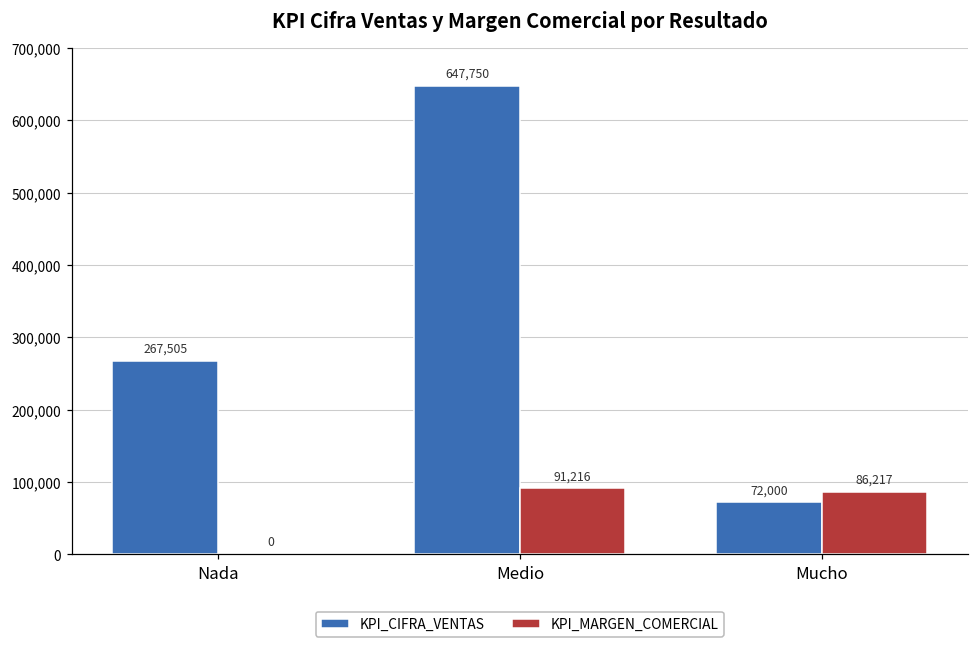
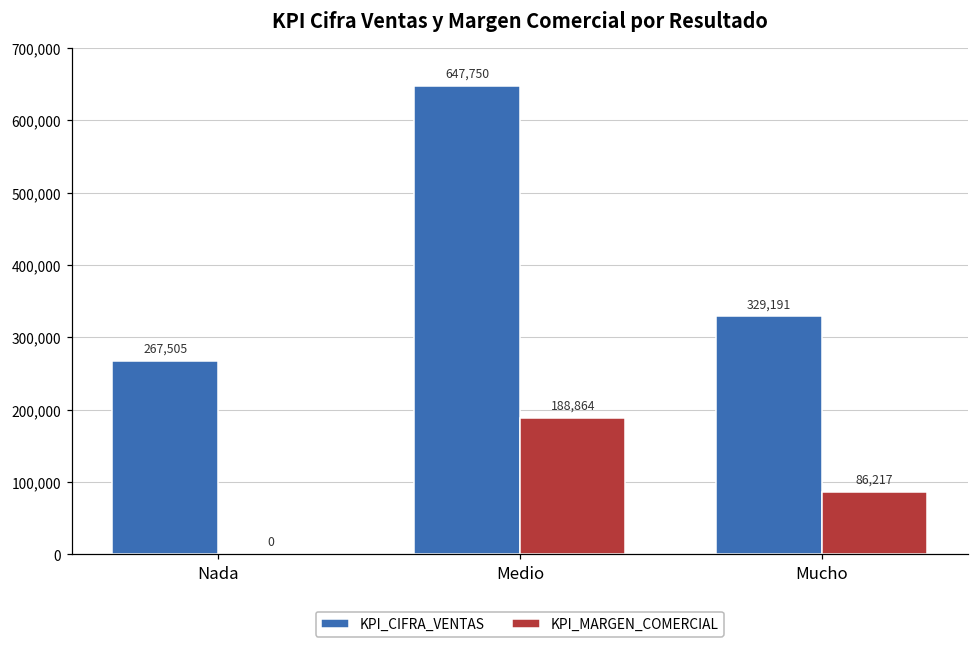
  {
    "KPI_CIFRA_VENTAS": {
      "Nada": "267,505",
      "Medio": "647,750",
-     "Mucho": "72,000"
+     "Mucho": "329,191"
    },
    "KPI_MARGEN_COMERCIAL": {
      "Nada": "0",
-     "Medio": "91,216",
+     "Medio": "188,864",
      "Mucho": "86,217"
    }
  }
